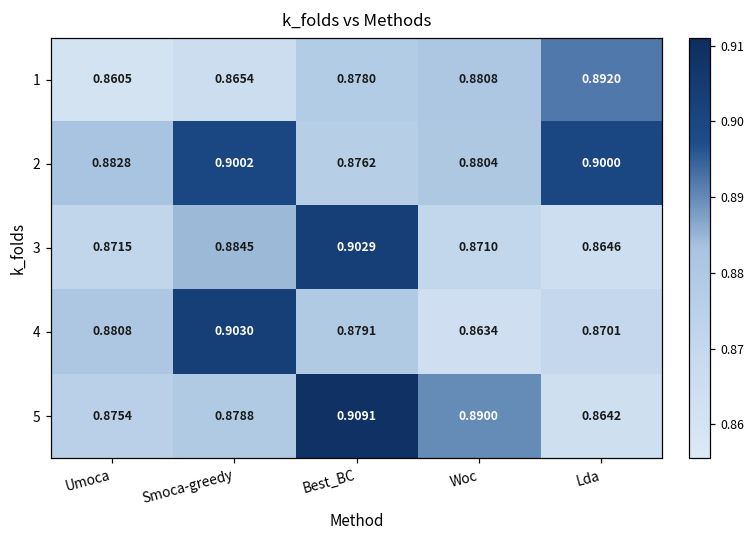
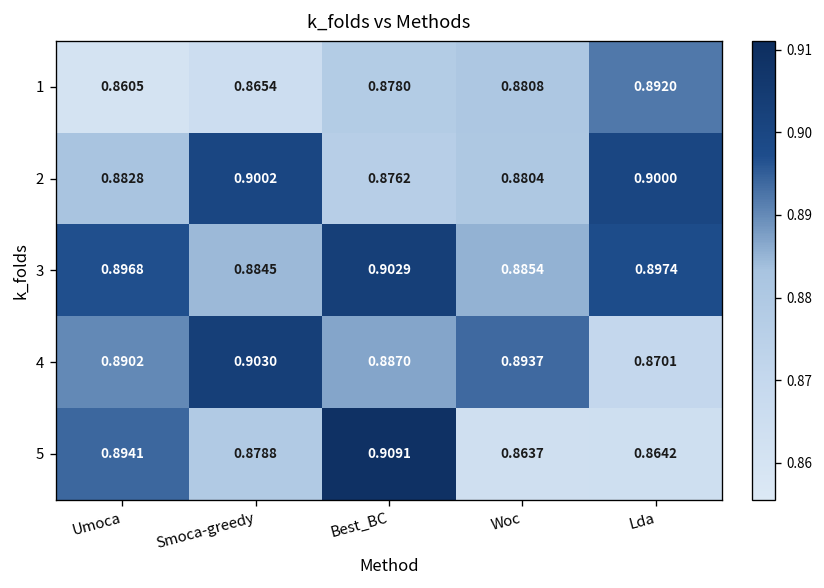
  {
    "1": {
      "Umoca": 0.8605,
      "Smoca-greedy": 0.8654,
      "Best_BC": 0.8780,
      "Woc": 0.8808,
      "Lda": 0.8920
    },
    "2": {
      "Umoca": 0.8828,
      "Smoca-greedy": 0.9002,
      "Best_BC": 0.8762,
      "Woc": 0.8804,
      "Lda": 0.9000
    },
    "3": {
-     "Umoca": 0.8715,
+     "Umoca": 0.8968,
      "Smoca-greedy": 0.8845,
      "Best_BC": 0.9029,
-     "Woc": 0.8710,
-     "Lda": 0.8646
+     "Woc": 0.8854,
+     "Lda": 0.8974
    },
    "4": {
-     "Umoca": 0.8808,
+     "Umoca": 0.8902,
      "Smoca-greedy": 0.9030,
-     "Best_BC": 0.8791,
-     "Woc": 0.8634,
+     "Best_BC": 0.8870,
+     "Woc": 0.8937,
      "Lda": 0.8701
    },
    "5": {
-     "Umoca": 0.8754,
+     "Umoca": 0.8941,
      "Smoca-greedy": 0.8788,
      "Best_BC": 0.9091,
-     "Woc": 0.8900,
+     "Woc": 0.8637,
      "Lda": 0.8642
    }
  }
